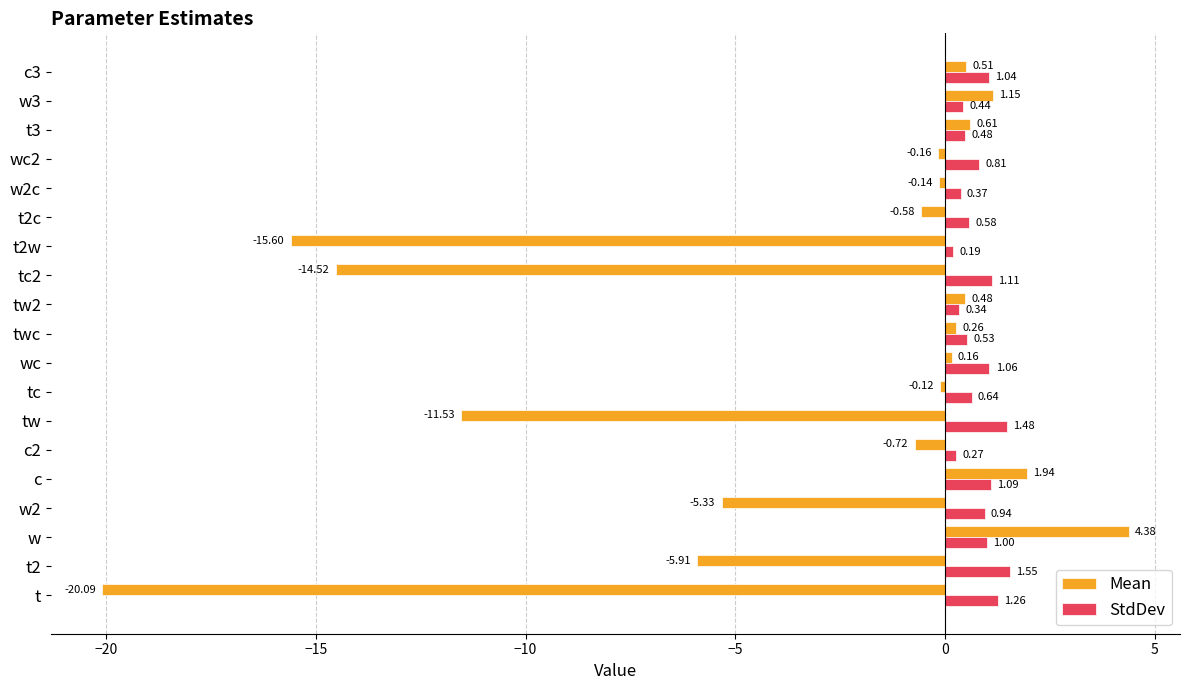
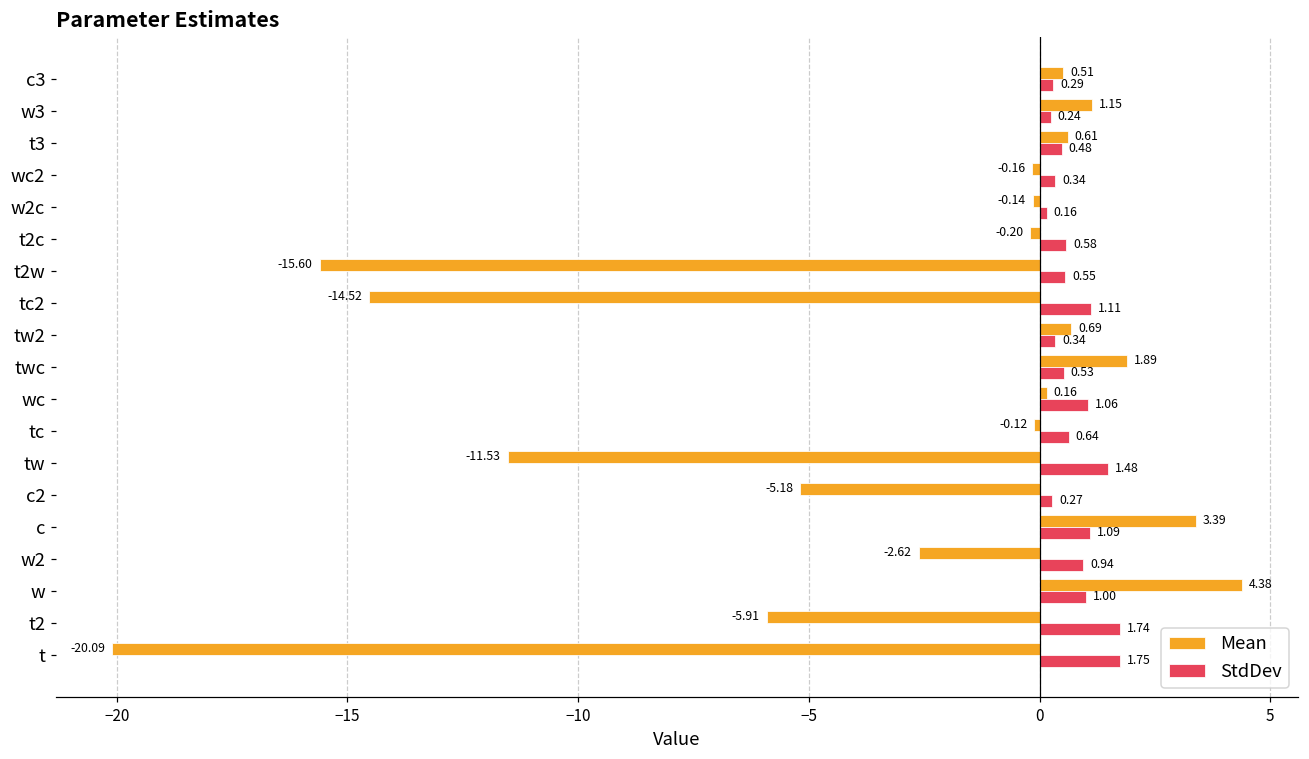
  {
    "Mean": {
      "c3": 0.51,
      "w3": 1.15,
      "t3": 0.61,
      "wc2": -0.16,
      "w2c": -0.14,
-     "t2c": -0.58,
+     "t2c": -0.20,
      "t2w": -15.60,
      "tc2": -14.52,
-     "tw2": 0.48,
-     "twc": 0.26,
+     "tw2": 0.69,
+     "twc": 1.89,
      "wc": 0.16,
      "tc": -0.12,
      "tw": -11.53,
-     "c2": -0.72,
-     "c": 1.94,
-     "w2": -5.33,
+     "c2": -5.18,
+     "c": 3.39,
+     "w2": -2.62,
      "w": 4.38,
      "t2": -5.91,
      "t": -20.09
    },
    "StdDev": {
-     "c3": 1.04,
-     "w3": 0.44,
+     "c3": 0.29,
+     "w3": 0.24,
      "t3": 0.48,
-     "wc2": 0.81,
-     "w2c": 0.37,
+     "wc2": 0.34,
+     "w2c": 0.16,
      "t2c": 0.58,
-     "t2w": 0.19,
+     "t2w": 0.55,
      "tc2": 1.11,
      "tw2": 0.34,
      "twc": 0.53,
      "wc": 1.06,
      "tc": 0.64,
      "tw": 1.48,
      "c2": 0.27,
      "c": 1.09,
      "w2": 0.94,
      "w": 1.00,
-     "t2": 1.55,
-     "t": 1.26
+     "t2": 1.74,
+     "t": 1.75
    }
  }
